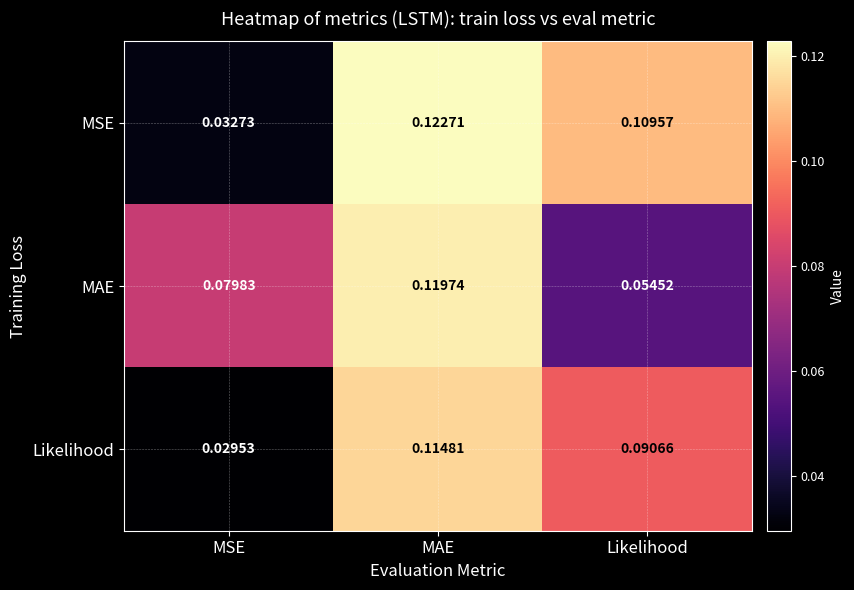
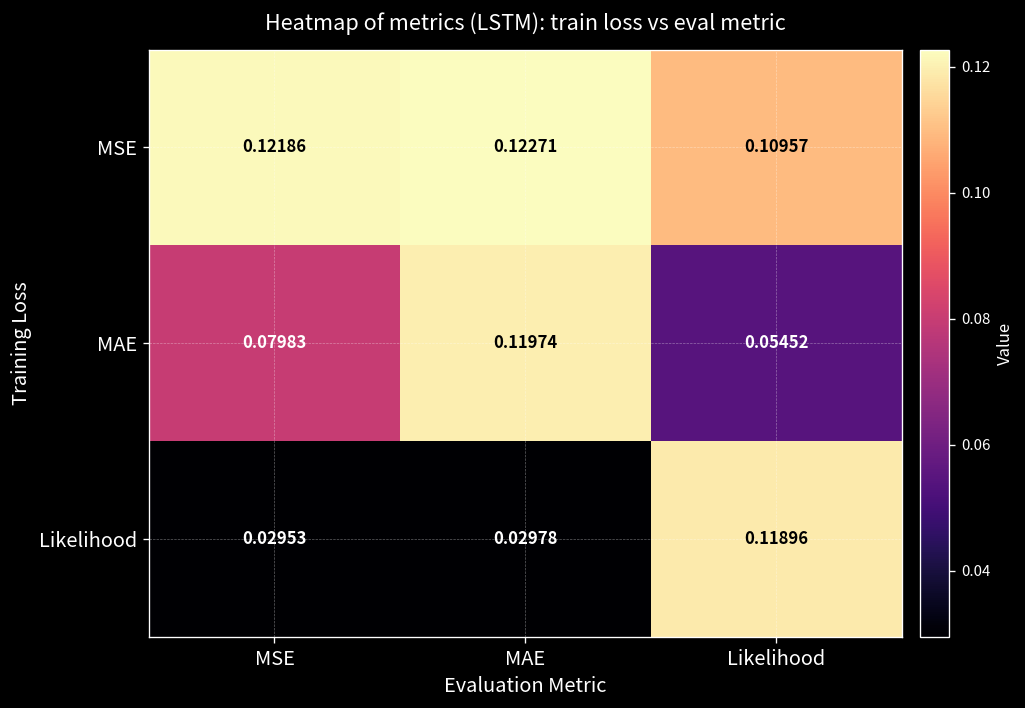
  {
    "MSE": {
-     "MSE": 0.03273,
+     "MSE": 0.12186,
      "MAE": 0.12271,
      "Likelihood": 0.10957
    },
    "MAE": {
      "MSE": 0.07983,
      "MAE": 0.11974,
      "Likelihood": 0.05452
    },
    "Likelihood": {
      "MSE": 0.02953,
-     "MAE": 0.11481,
-     "Likelihood": 0.09066
+     "MAE": 0.02978,
+     "Likelihood": 0.11896
    }
  }
